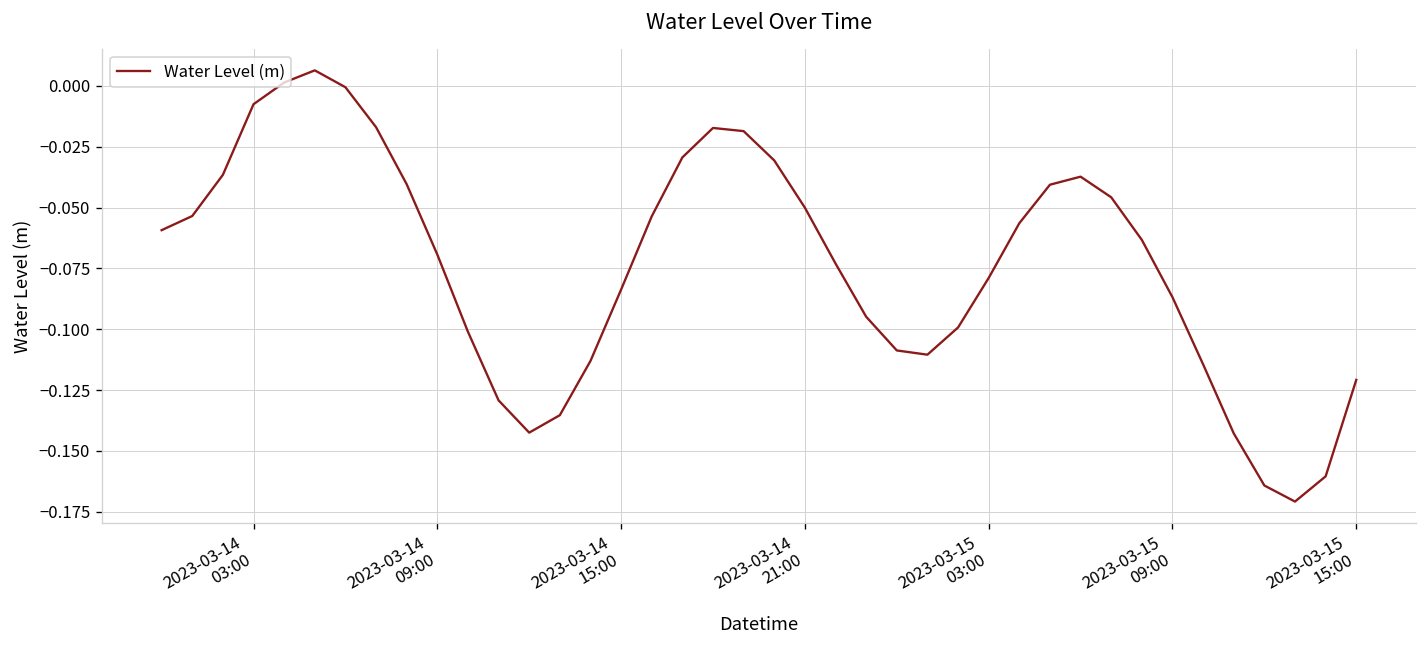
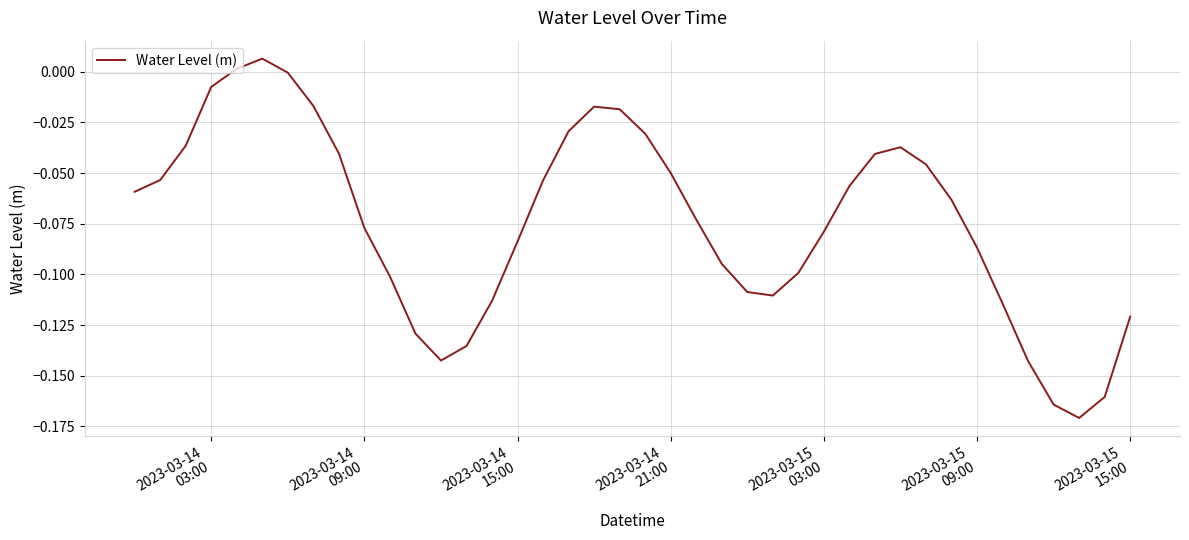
  {
    "2023-03-14 03:00": -0.007,
-   "2023-03-14 09:00": -0.069,
+   "2023-03-14 09:00": -0.077,
    "2023-03-14 15:00": -0.084,
    "2023-03-14 21:00": -0.050,
    "2023-03-15 03:00": -0.079,
    "2023-03-15 09:00": -0.087,
    "2023-03-15 15:00": -0.121
  }
